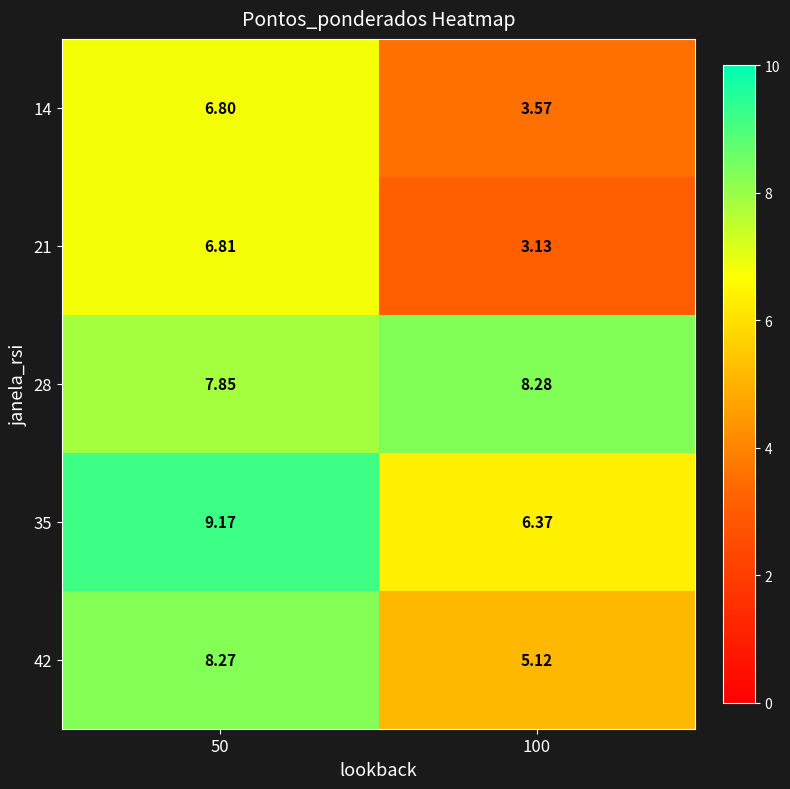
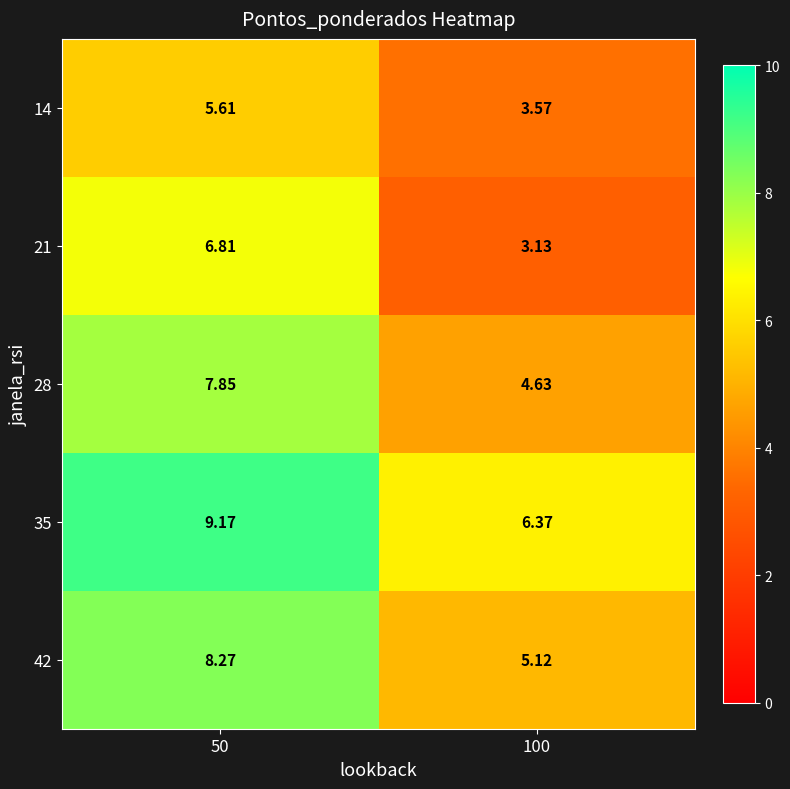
  {
    "14": {
-     "50": 6.80,
+     "50": 5.61,
      "100": 3.57
    },
    "21": {
      "50": 6.81,
      "100": 3.13
    },
    "28": {
      "50": 7.85,
-     "100": 8.28
+     "100": 4.63
    },
    "35": {
      "50": 9.17,
      "100": 6.37
    },
    "42": {
      "50": 8.27,
      "100": 5.12
    }
  }
